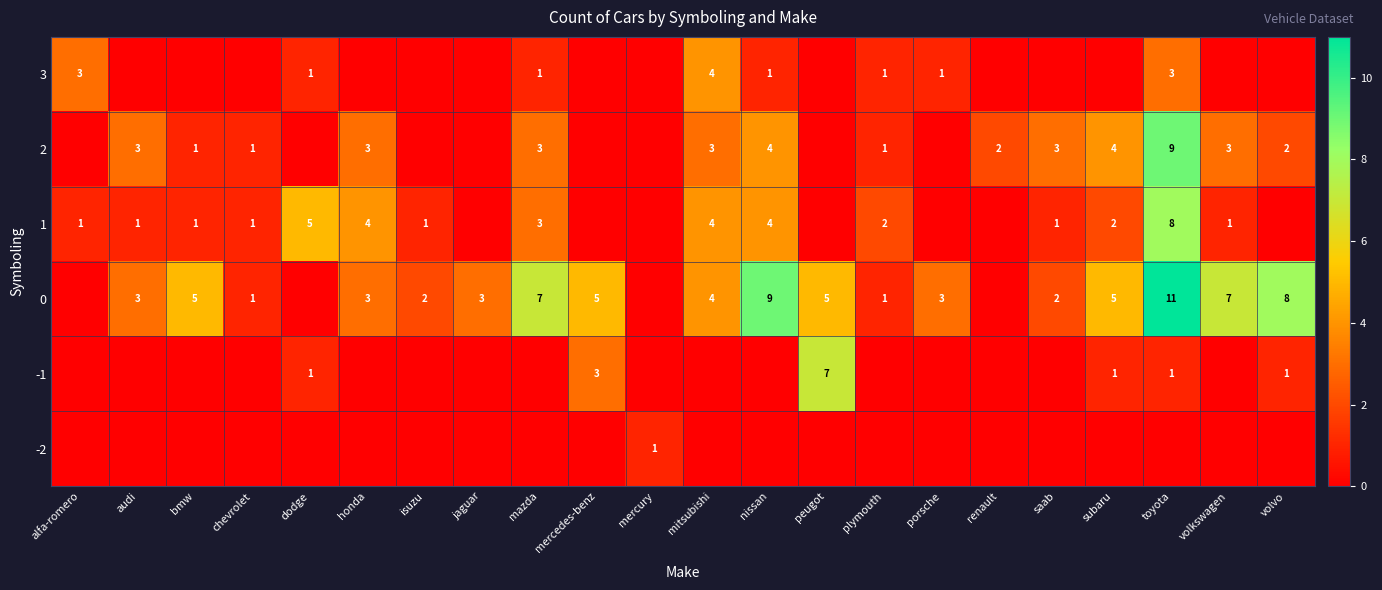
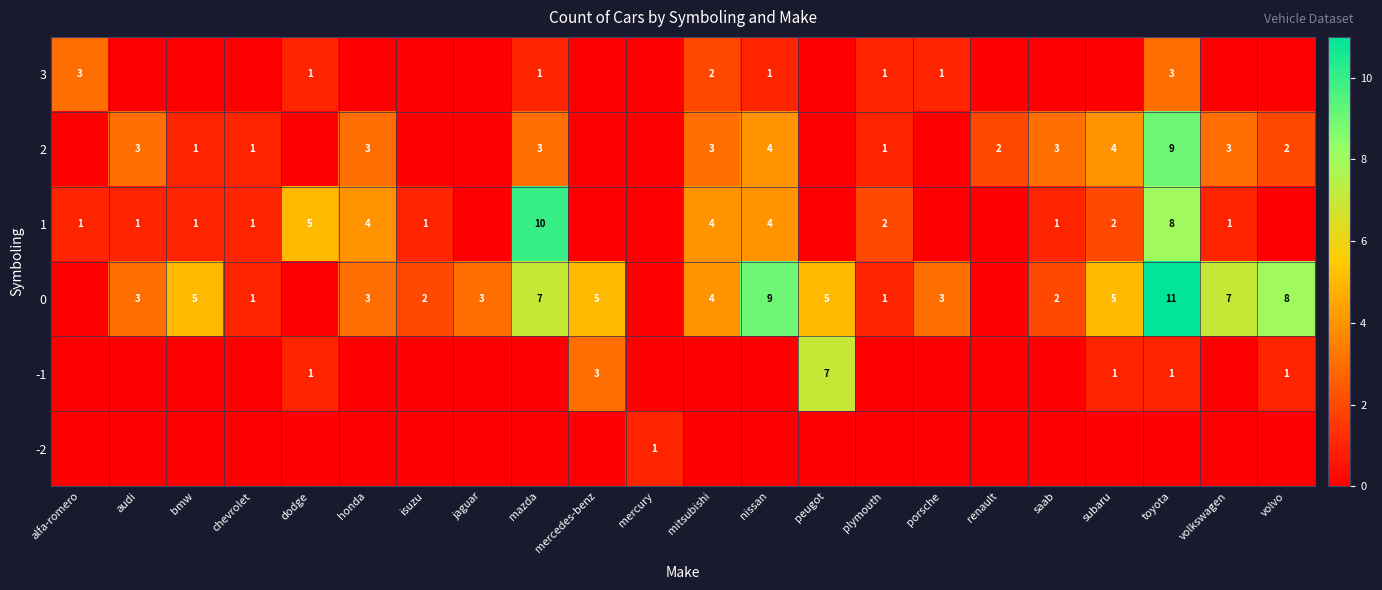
  {
    "3": {
      "alfa-romero": 3,
      "dodge": 1,
      "mazda": 1,
-     "mitsubishi": 4,
+     "mitsubishi": 2,
      "nissan": 1,
      "plymouth": 1,
      "porsche": 1,
      "toyota": 3
    },
    "2": {
      "audi": 3,
      "bmw": 1,
      "chevrolet": 1,
      "honda": 3,
      "mazda": 3,
      "mitsubishi": 3,
      "nissan": 4,
      "plymouth": 1,
      "renault": 2,
      "saab": 3,
      "subaru": 4,
      "toyota": 9,
      "volkswagen": 3,
      "volvo": 2
    },
    "1": {
      "alfa-romero": 1,
      "audi": 1,
      "bmw": 1,
      "chevrolet": 1,
      "dodge": 5,
      "honda": 4,
      "isuzu": 1,
-     "mazda": 3,
+     "mazda": 10,
      "mitsubishi": 4,
      "nissan": 4,
      "plymouth": 2,
      "saab": 1,
      "subaru": 2,
      "toyota": 8,
      "volkswagen": 1
    },
    "0": {
      "audi": 3,
      "bmw": 5,
      "chevrolet": 1,
      "honda": 3,
      "isuzu": 2,
      "jaguar": 3,
      "mazda": 7,
      "mercedes-benz": 5,
      "mitsubishi": 4,
      "nissan": 9,
      "peugot": 5,
      "plymouth": 1,
      "porsche": 3,
      "saab": 2,
      "subaru": 5,
      "toyota": 11,
      "volkswagen": 7,
      "volvo": 8
    },
    "-1": {
      "dodge": 1,
      "mercedes-benz": 3,
      "peugot": 7,
      "subaru": 1,
      "toyota": 1,
      "volvo": 1
    },
    "-2": {
      "mercury": 1
    }
  }
